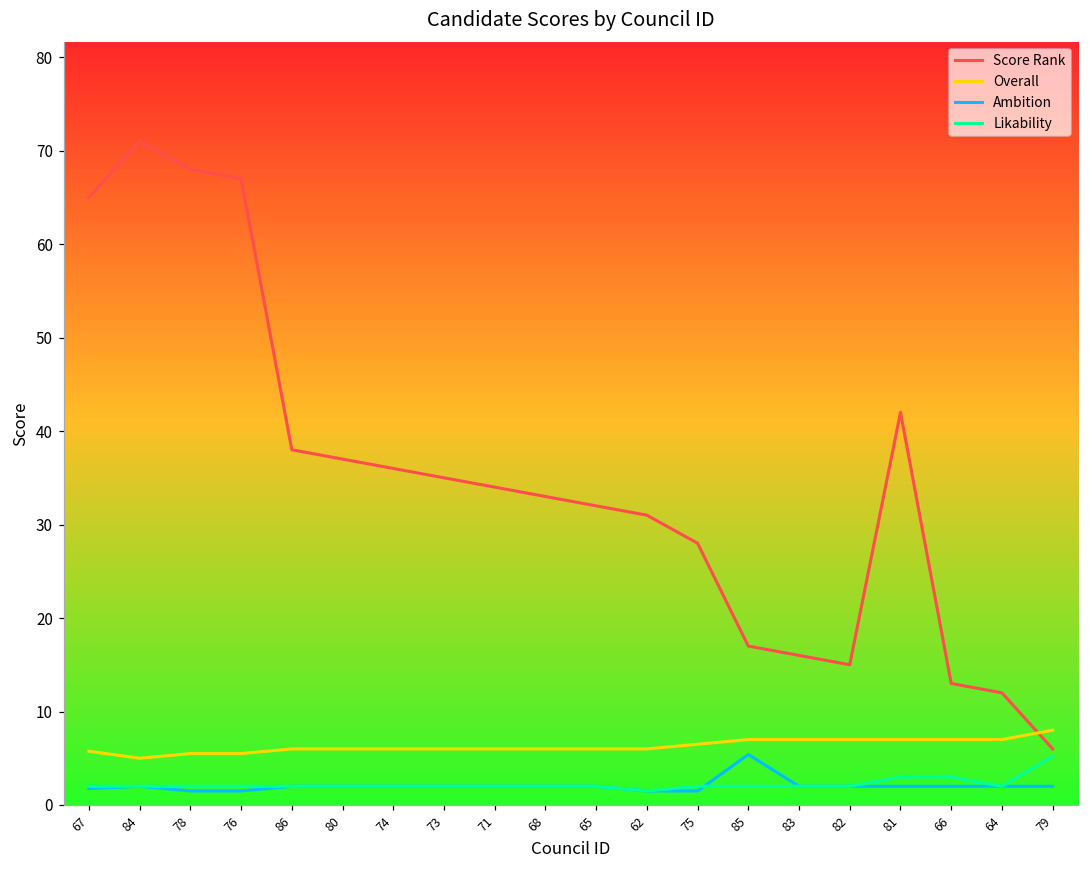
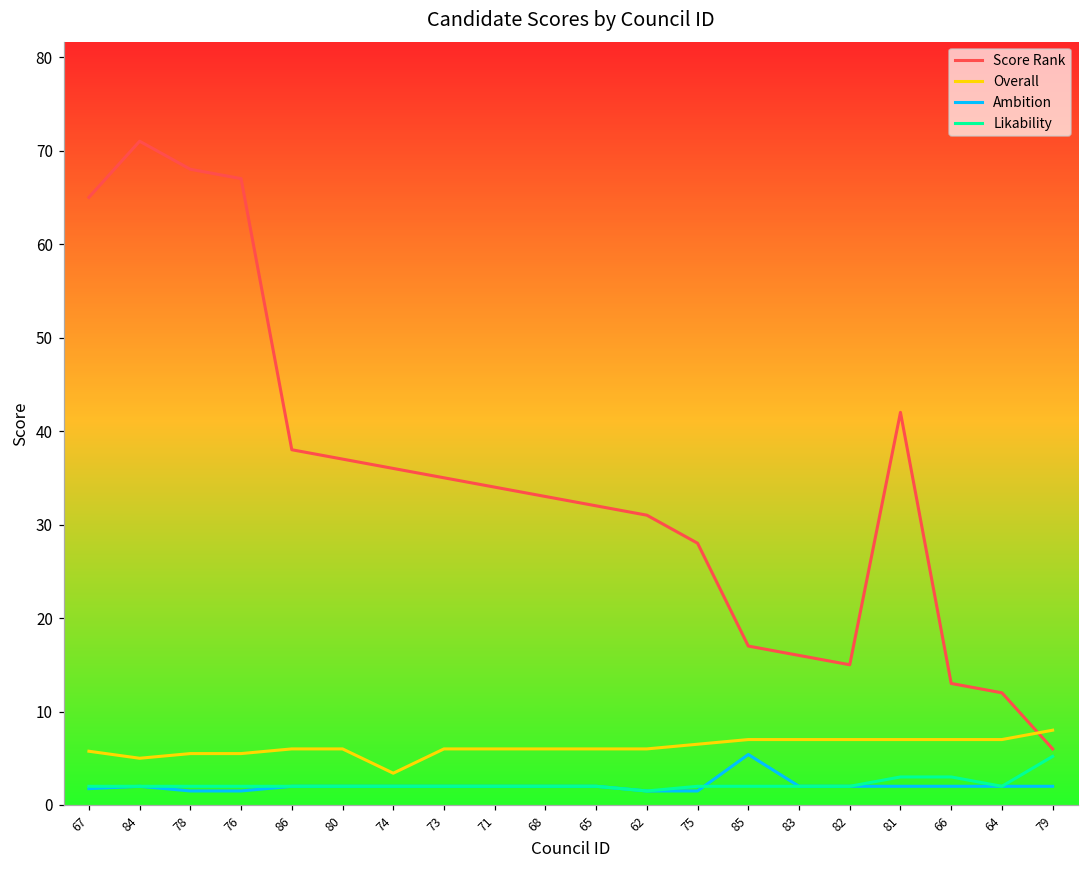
  {
    "Score Rank": {
      "67": 65,
      "84": 71,
      "78": 68,
      "76": 67,
      "86": 38,
      "80": 37,
      "74": 36,
      "73": 35,
      "71": 34,
      "68": 33,
      "65": 32,
      "62": 31,
      "75": 28,
      "85": 17,
      "83": 16,
      "82": 15,
      "81": 42,
      "66": 13,
      "64": 12,
      "79": 6
    },
    "Overall": {
      "67": 6,
      "84": 5,
      "78": 6,
      "76": 6,
      "86": 6,
      "80": 6,
-     "74": 6,
+     "74": 3,
      "73": 6,
      "71": 6,
      "68": 6,
      "65": 6,
      "62": 6,
      "75": 7,
      "85": 7,
      "83": 7,
      "82": 7,
      "81": 7,
      "66": 7,
      "64": 7,
      "79": 8
    },
    "Ambition": {
      "78": 2,
      "76": 2,
      "75": 2,
      "85": 5,
      "81": 2,
      "66": 2,
      "79": 2
    },
    "Likability": {
      "78": 2,
      "76": 2,
      "75": 2,
      "85": 2,
      "81": 3,
      "66": 3,
      "79": 5
    }
  }
